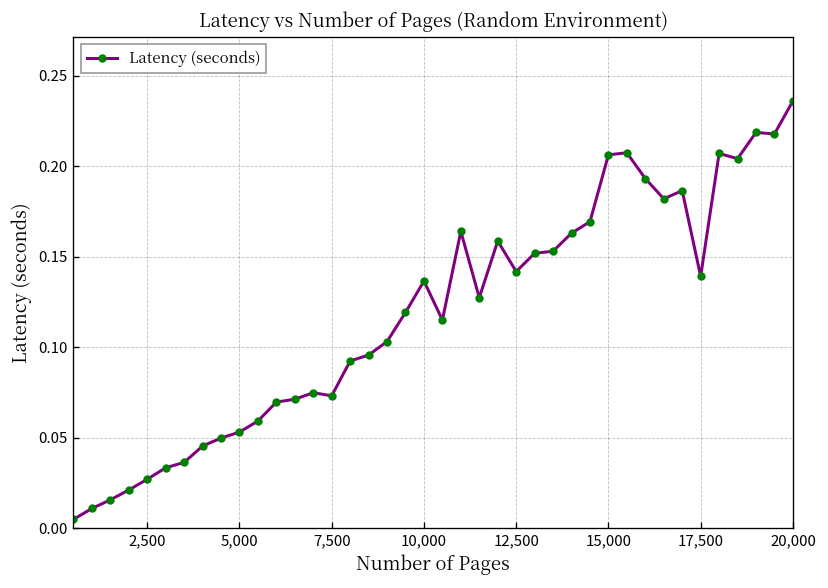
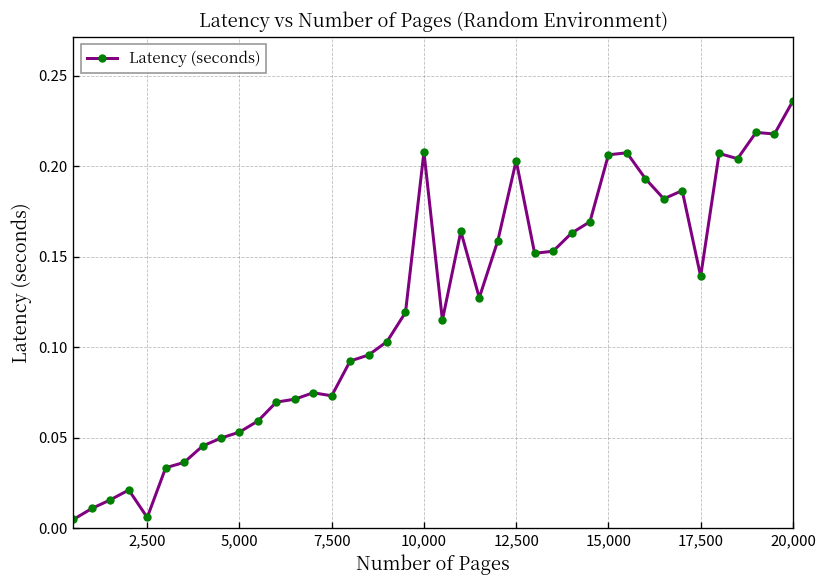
  {
-   "2,500": 0.027,
+   "2,500": 0.006,
    "5,000": 0.053,
    "7,500": 0.073,
-   "10,000": 0.137,
-   "12,500": 0.142,
+   "10,000": 0.208,
+   "12,500": 0.203,
    "15,000": 0.206,
    "17,500": 0.139,
    "20,000": 0.236
  }
